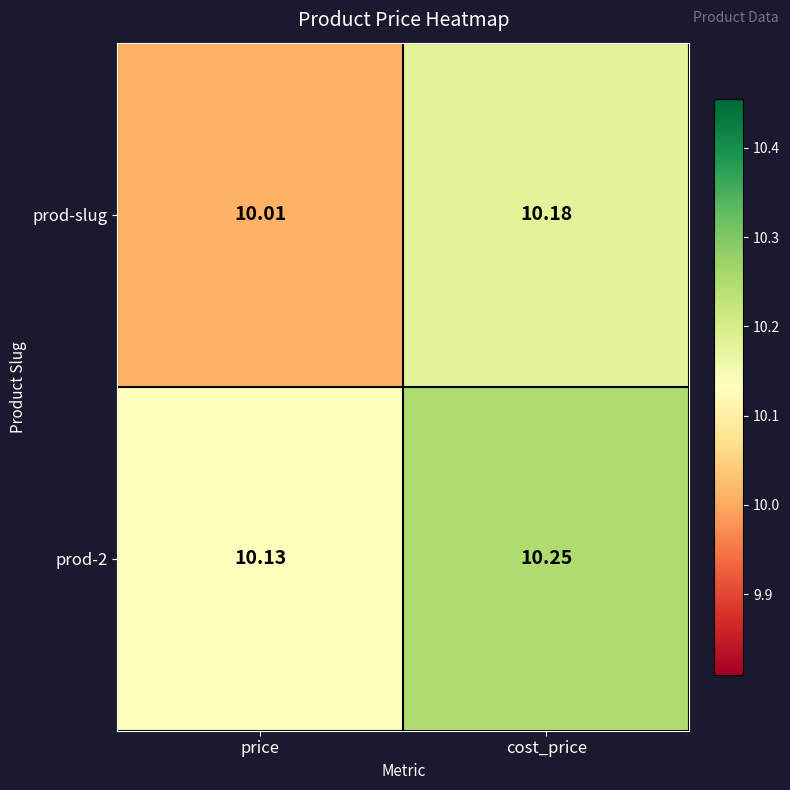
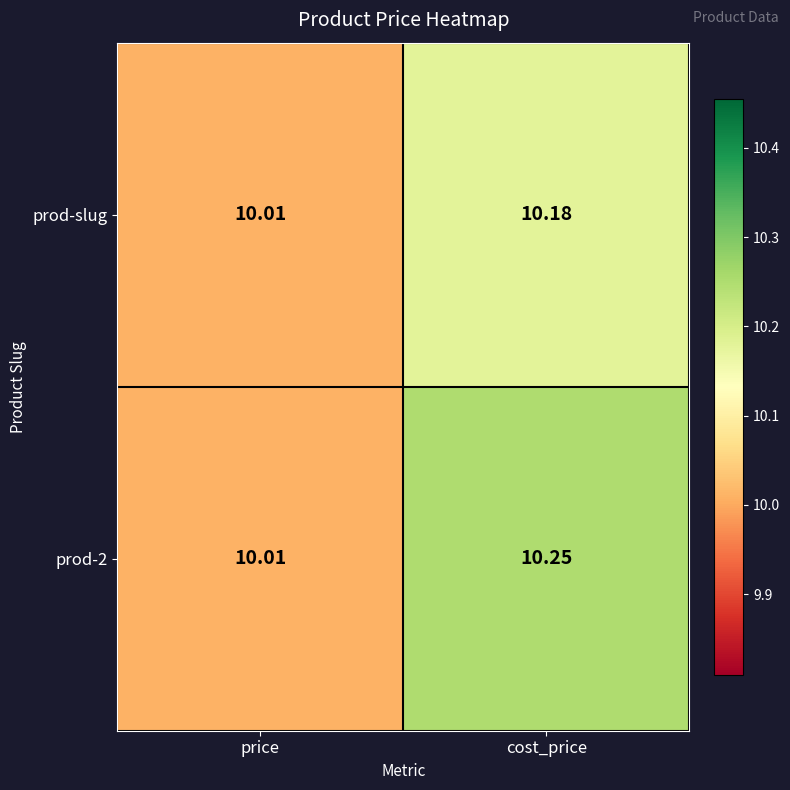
  {
    "prod-slug": {
      "price": 10.01,
      "cost_price": 10.18
    },
    "prod-2": {
-     "price": 10.13,
+     "price": 10.01,
      "cost_price": 10.25
    }
  }
